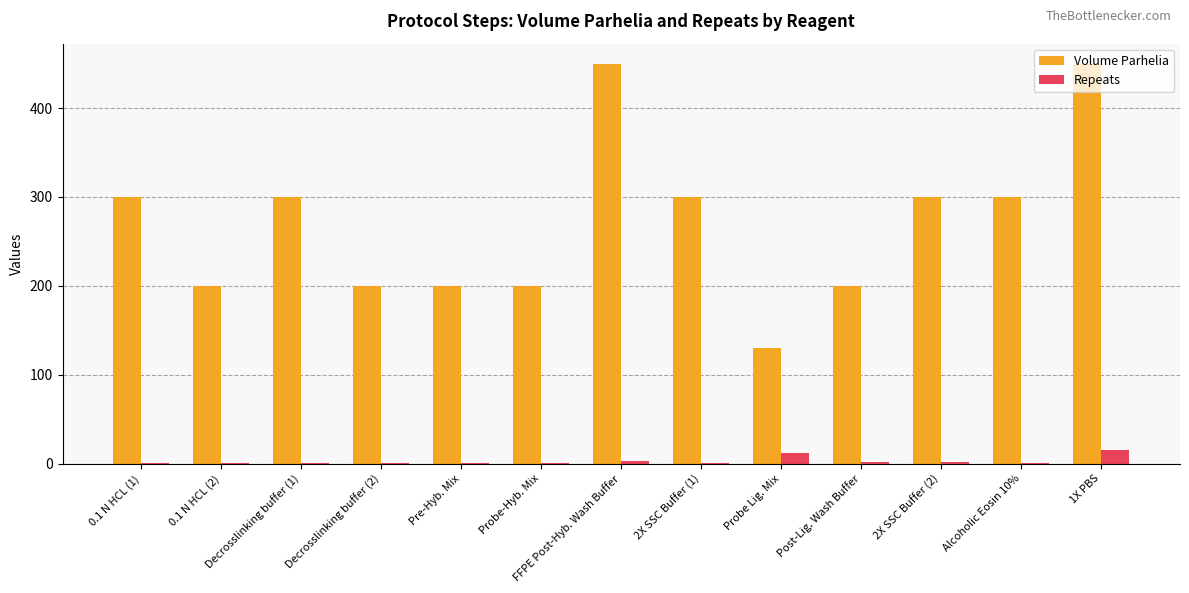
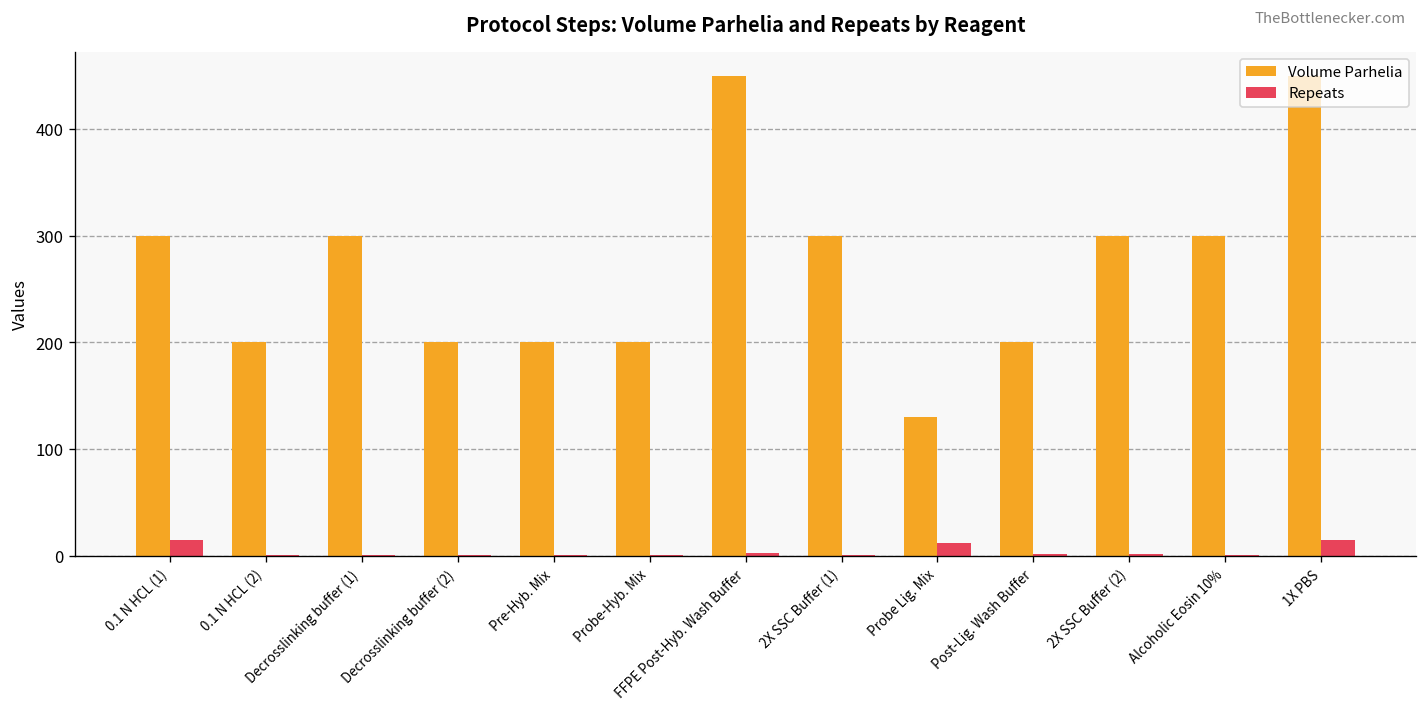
  {
    "Volume Parhelia": {
      "0.1 N HCL (1)": 300,
      "0.1 N HCL (2)": 200,
      "Decrosslinking buffer (1)": 300,
      "Decrosslinking buffer (2)": 200,
      "Pre-Hyb. Mix": 200,
      "Probe-Hyb. Mix": 200,
      "FFPE Post-Hyb. Wash Buffer": 450,
      "2X SSC Buffer (1)": 300,
      "Probe Lig. Mix": 130,
      "Post-Lig. Wash Buffer": 200,
      "2X SSC Buffer (2)": 300,
      "Alcoholic Eosin 10%": 300
    },
    "Repeats": {
-     "0.1 N HCL (1)": 0,
+     "0.1 N HCL (1)": 20,
      "FFPE Post-Hyb. Wash Buffer": 0,
      "Probe Lig. Mix": 10,
      "1X PBS": 20
    }
  }
